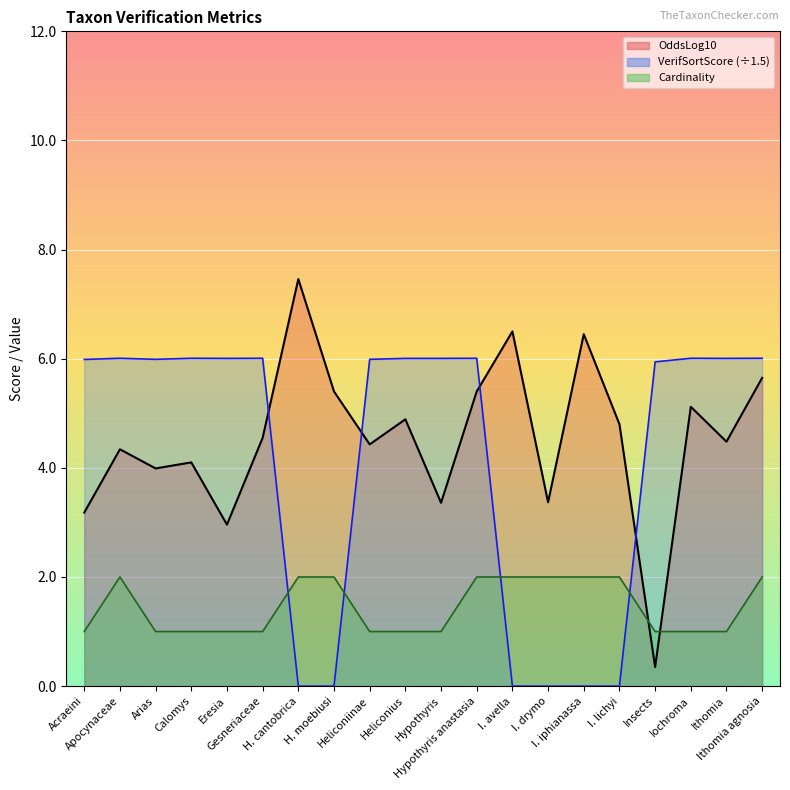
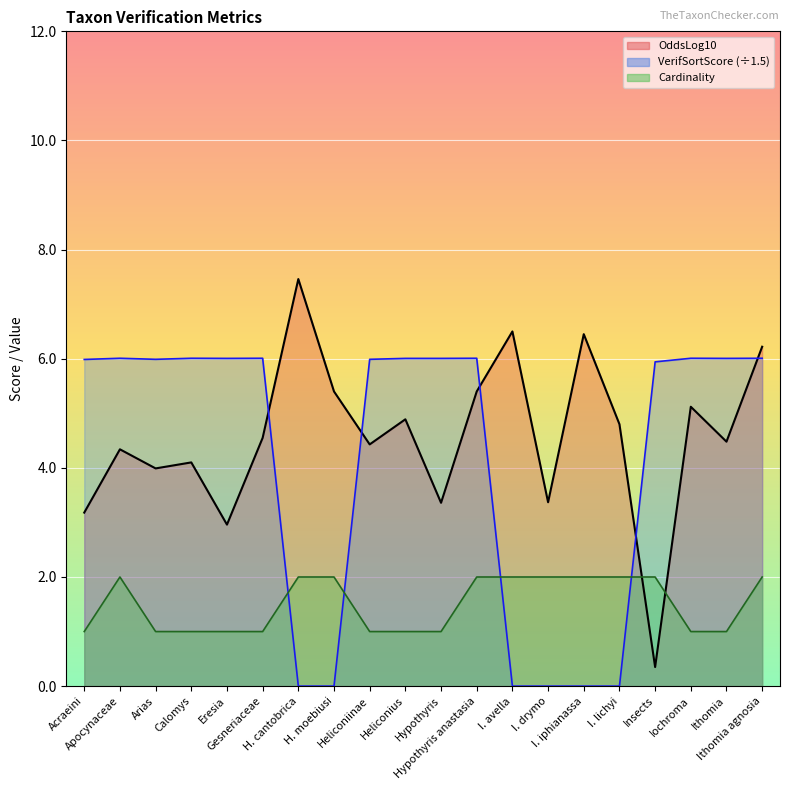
  {
    "OddsLog10": {
      "Acraeini": 3.2,
      "Apocynaceae": 4.3,
      "Arias": 4.0,
      "Calomys": 4.1,
      "Eresia": 3.0,
      "Gesneriaceae": 4.6,
      "H. cantobrica": 7.5,
      "H. moebiusi": 5.4,
      "Heliconiinae": 4.4,
      "Heliconius": 4.9,
      "Hypothyris": 3.4,
      "Hypothyris anastasia": 5.4,
      "I. avella": 6.5,
      "I. drymo": 3.4,
      "I. iphianassa": 6.5,
      "I. lichyi": 4.8,
      "Insects": 0.4,
      "Iochroma": 5.1,
      "Ithomia": 4.5,
-     "Ithomia agnosia": 5.7
+     "Ithomia agnosia": 6.2
    },
    "VerifSortScore (÷1.5)": {
      "Acraeini": 6.0,
      "Apocynaceae": 6.0,
      "Arias": 6.0,
      "Calomys": 6.0,
      "Eresia": 6.0,
      "Gesneriaceae": 6.0,
      "H. cantobrica": 0.0,
      "H. moebiusi": 0.0,
      "Heliconiinae": 6.0,
      "Heliconius": 6.0,
      "Hypothyris": 6.0,
      "Hypothyris anastasia": 6.0,
      "I. avella": 0.0,
      "I. drymo": 0.0,
      "I. iphianassa": 0.0,
      "I. lichyi": 0.0,
      "Insects": 5.9,
      "Iochroma": 6.0,
      "Ithomia": 6.0,
      "Ithomia agnosia": 6.0
    },
    "Cardinality": {
      "Acraeini": 1,
      "Apocynaceae": 2,
      "Arias": 1,
      "Calomys": 1,
      "Eresia": 1,
      "Gesneriaceae": 1,
      "H. cantobrica": 2,
      "H. moebiusi": 2,
      "Heliconiinae": 1,
      "Heliconius": 1,
      "Hypothyris": 1,
      "Hypothyris anastasia": 2,
      "I. avella": 2,
      "I. drymo": 2,
      "I. iphianassa": 2,
      "I. lichyi": 2,
-     "Insects": 1,
+     "Insects": 2,
      "Iochroma": 1,
      "Ithomia": 1,
      "Ithomia agnosia": 2
    }
  }
